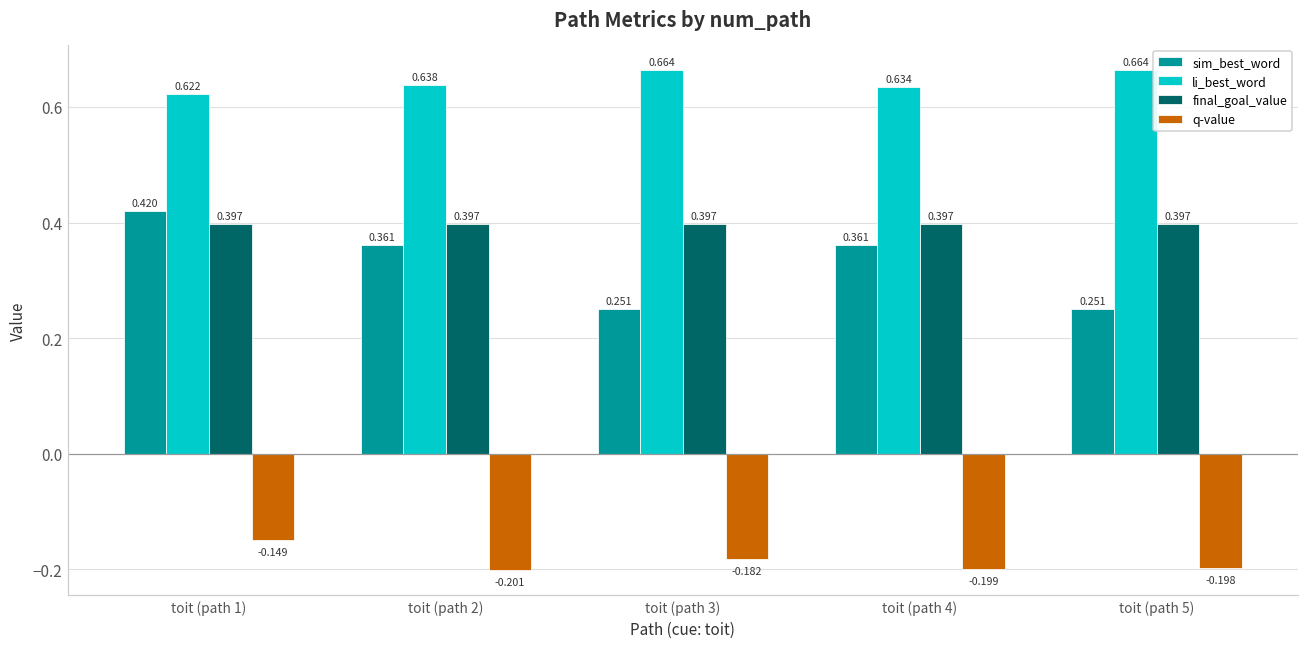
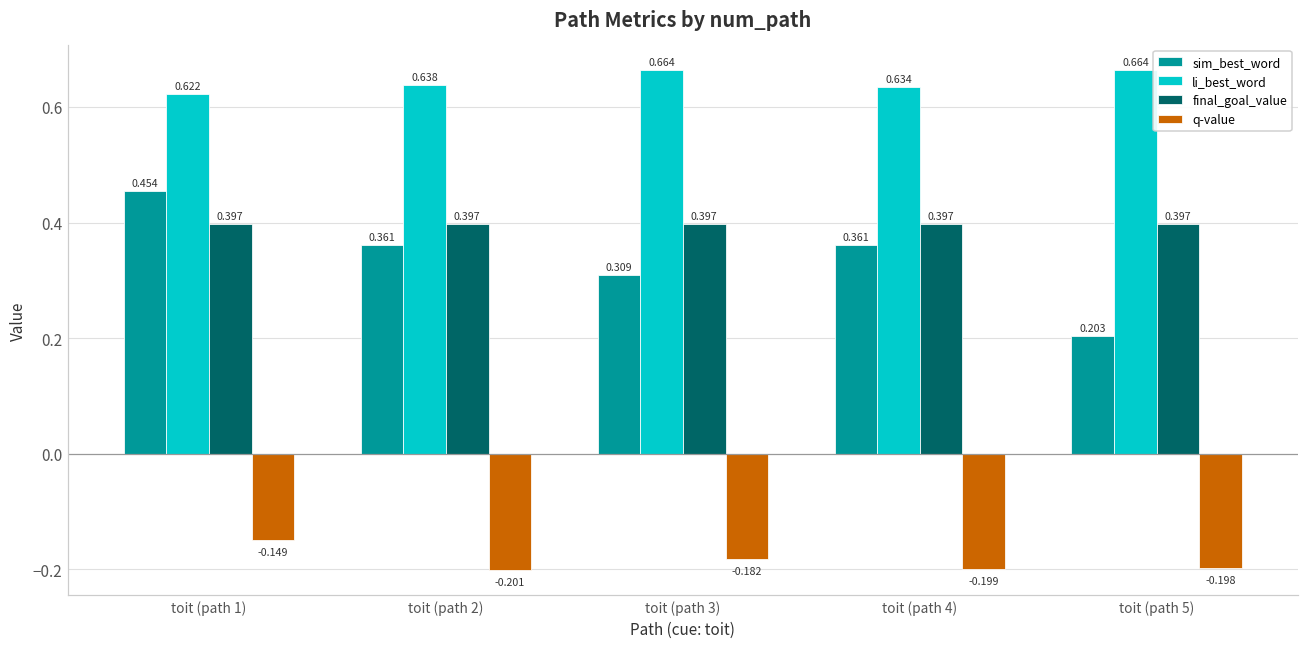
  {
    "sim_best_word": {
-     "toit (path 1)": 0.420,
+     "toit (path 1)": 0.454,
      "toit (path 2)": 0.361,
-     "toit (path 3)": 0.251,
+     "toit (path 3)": 0.309,
      "toit (path 4)": 0.361,
-     "toit (path 5)": 0.251
+     "toit (path 5)": 0.203
    },
    "li_best_word": {
      "toit (path 1)": 0.622,
      "toit (path 2)": 0.638,
      "toit (path 3)": 0.664,
      "toit (path 4)": 0.634,
      "toit (path 5)": 0.664
    },
    "final_goal_value": {
      "toit (path 1)": 0.397,
      "toit (path 2)": 0.397,
      "toit (path 3)": 0.397,
      "toit (path 4)": 0.397,
      "toit (path 5)": 0.397
    },
    "q-value": {
      "toit (path 1)": -0.149,
      "toit (path 2)": -0.201,
      "toit (path 3)": -0.182,
      "toit (path 4)": -0.199,
      "toit (path 5)": -0.198
    }
  }
